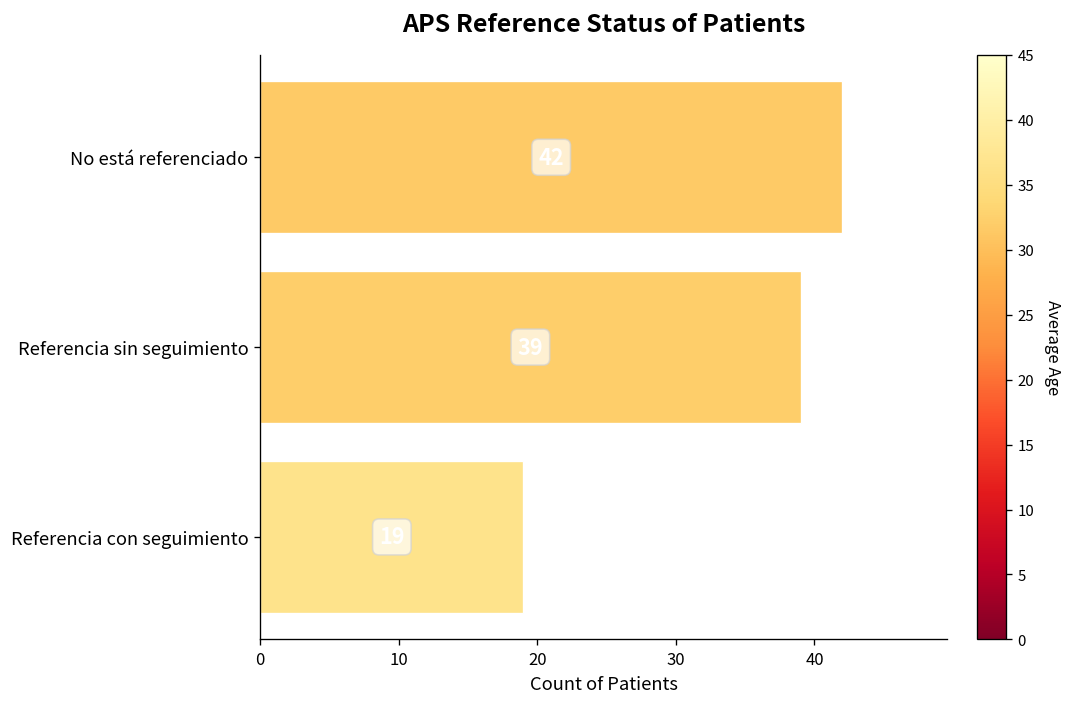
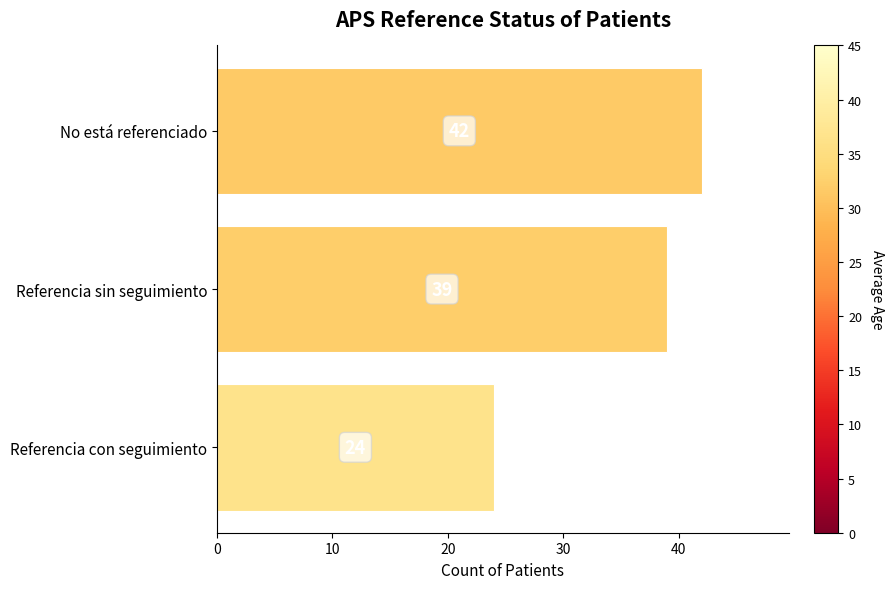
  {
    "No está referenciado": 42,
    "Referencia sin seguimiento": 39,
-   "Referencia con seguimiento": 19
+   "Referencia con seguimiento": 24
  }
